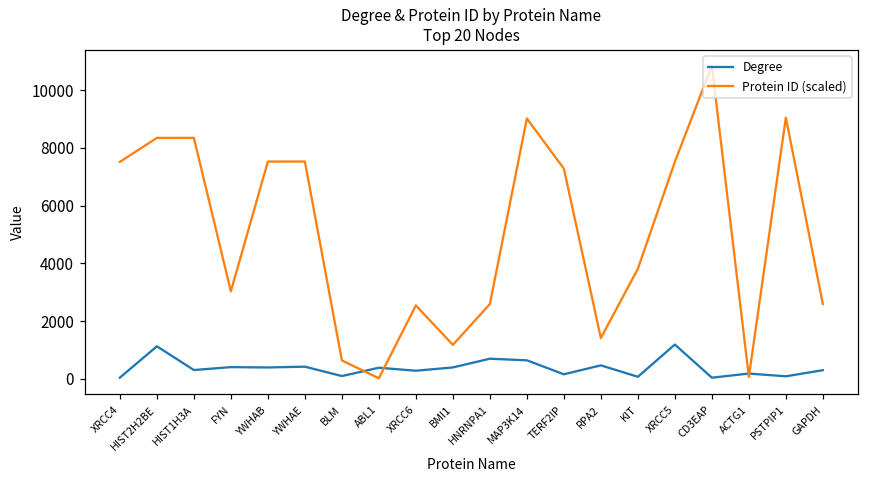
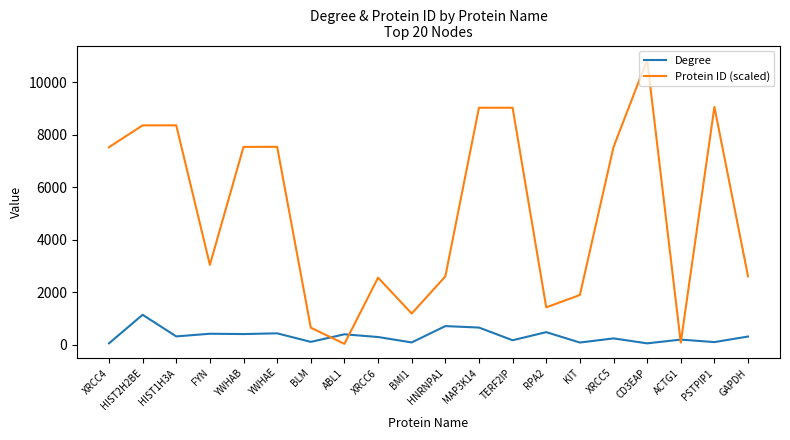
  {
    "Degree": {
      "XRCC4": 0,
      "HIST2H2BE": 1100,
      "HIST1H3A": 300,
      "FYN": 400,
      "YWHAB": 400,
      "YWHAE": 400,
      "BLM": 100,
      "ABL1": 400,
      "XRCC6": 300,
-     "BMI1": 400,
+     "BMI1": 100,
      "HNRNPA1": 700,
      "MAP3K14": 600,
      "TERF2IP": 200,
      "RPA2": 500,
      "KIT": 100,
-     "XRCC5": 1200,
+     "XRCC5": 200,
      "CD3EAP": 0,
      "ACTG1": 200,
      "PSTPIP1": 100,
      "GAPDH": 300
    },
    "Protein ID (scaled)": {
      "XRCC4": 7500,
      "HIST2H2BE": 8300,
      "HIST1H3A": 8400,
      "FYN": 3000,
      "YWHAB": 7500,
      "YWHAE": 7500,
      "BLM": 600,
      "ABL1": 0,
      "XRCC6": 2500,
      "BMI1": 1200,
      "HNRNPA1": 2600,
      "MAP3K14": 9000,
-     "TERF2IP": 7300,
+     "TERF2IP": 9000,
      "RPA2": 1400,
-     "KIT": 3800,
+     "KIT": 1900,
      "XRCC5": 7500,
      "ACTG1": 100,
      "PSTPIP1": 9100,
      "GAPDH": 2600
    }
  }
